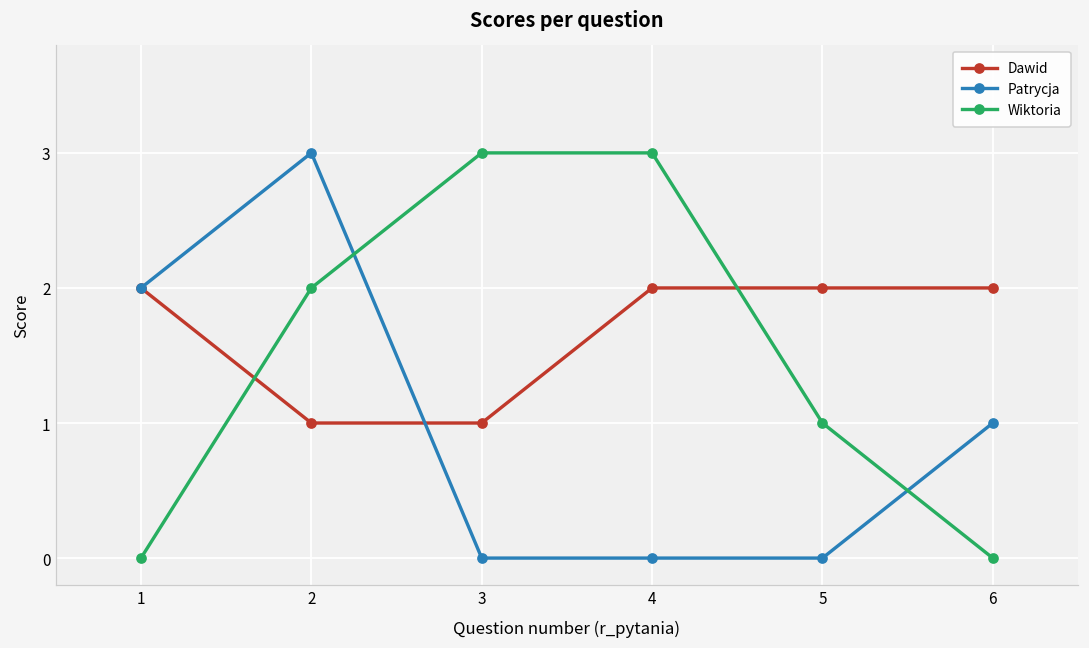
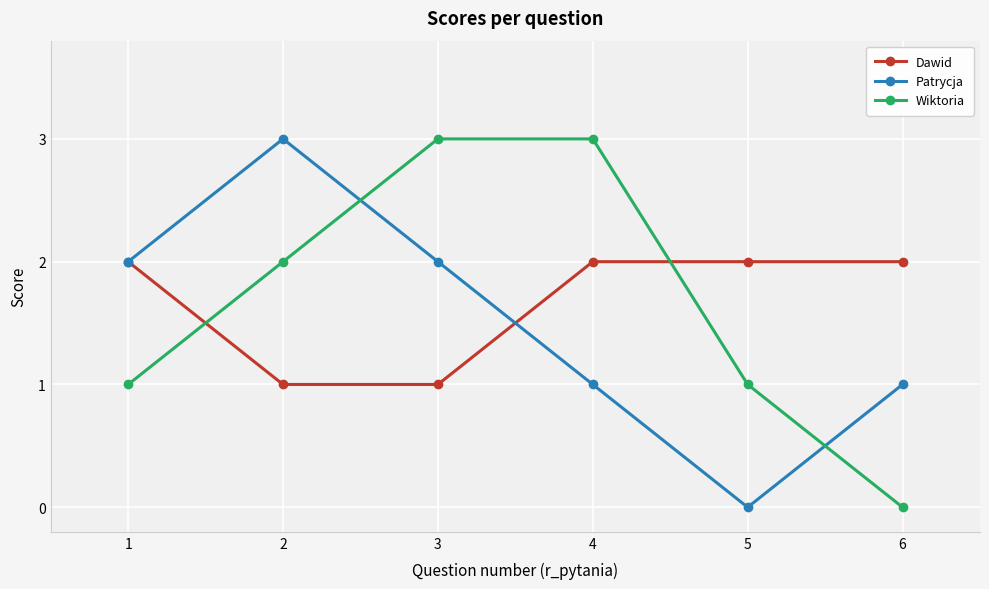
  {
    "Dawid": {
      "2": 1,
      "3": 1,
      "4": 2,
      "5": 2,
      "6": 2
    },
    "Patrycja": {
      "2": 3,
-     "3": 0,
-     "4": 0,
+     "3": 2,
+     "4": 1,
      "5": 0,
      "6": 1
    },
    "Wiktoria": {
-     "1": 0,
+     "1": 1,
      "2": 2,
      "3": 3,
      "4": 3,
      "5": 1,
      "6": 0
    }
  }
